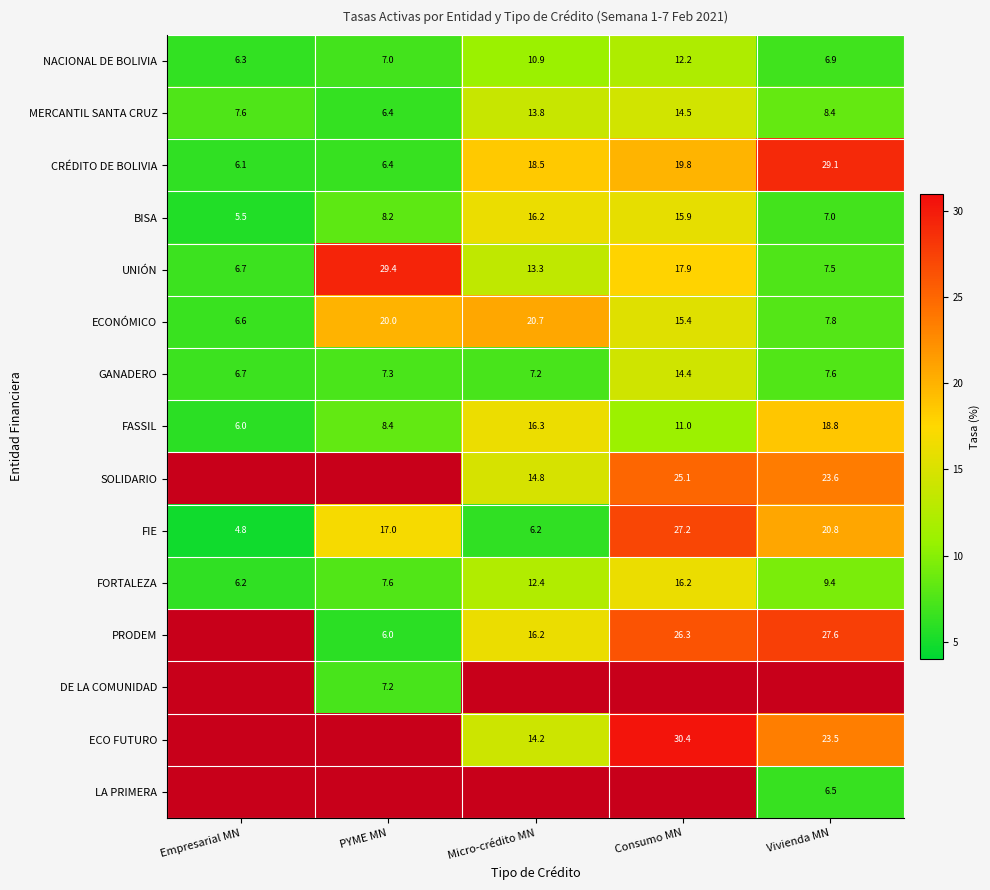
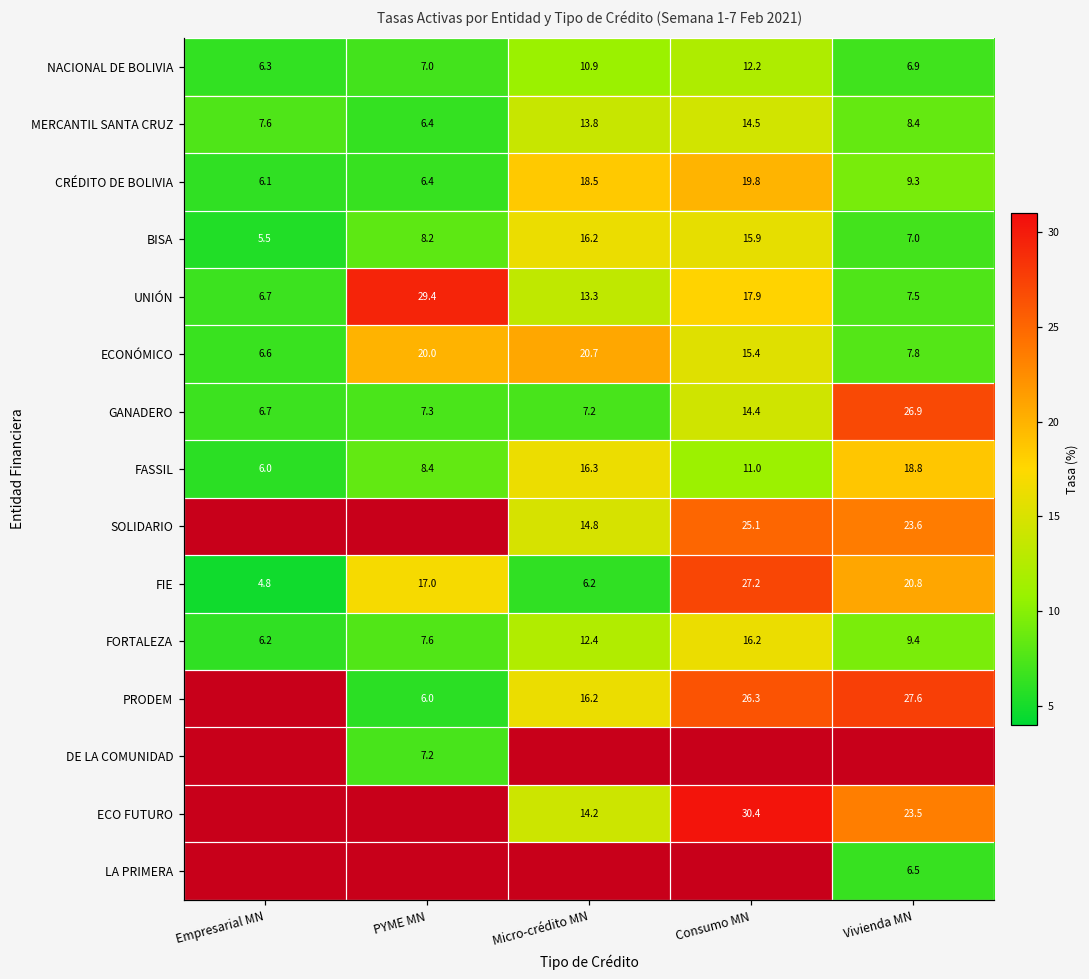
  {
    "NACIONAL DE BOLIVIA": {
      "Empresarial MN": 6.3,
      "PYME MN": 7.0,
      "Micro-crédito MN": 10.9,
      "Consumo MN": 12.2,
      "Vivienda MN": 6.9
    },
    "MERCANTIL SANTA CRUZ": {
      "Empresarial MN": 7.6,
      "PYME MN": 6.4,
      "Micro-crédito MN": 13.8,
      "Consumo MN": 14.5,
      "Vivienda MN": 8.4
    },
    "CRÉDITO DE BOLIVIA": {
      "Empresarial MN": 6.1,
      "PYME MN": 6.4,
      "Micro-crédito MN": 18.5,
      "Consumo MN": 19.8,
-     "Vivienda MN": 29.1
+     "Vivienda MN": 9.3
    },
    "BISA": {
      "Empresarial MN": 5.5,
      "PYME MN": 8.2,
      "Micro-crédito MN": 16.2,
      "Consumo MN": 15.9,
      "Vivienda MN": 7.0
    },
    "UNIÓN": {
      "Empresarial MN": 6.7,
      "PYME MN": 29.4,
      "Micro-crédito MN": 13.3,
      "Consumo MN": 17.9,
      "Vivienda MN": 7.5
    },
    "ECONÓMICO": {
      "Empresarial MN": 6.6,
      "PYME MN": 20.0,
      "Micro-crédito MN": 20.7,
      "Consumo MN": 15.4,
      "Vivienda MN": 7.8
    },
    "GANADERO": {
      "Empresarial MN": 6.7,
      "PYME MN": 7.3,
      "Micro-crédito MN": 7.2,
      "Consumo MN": 14.4,
-     "Vivienda MN": 7.6
+     "Vivienda MN": 26.9
    },
    "FASSIL": {
      "Empresarial MN": 6.0,
      "PYME MN": 8.4,
      "Micro-crédito MN": 16.3,
      "Consumo MN": 11.0,
      "Vivienda MN": 18.8
    },
    "SOLIDARIO": {
      "Micro-crédito MN": 14.8,
      "Consumo MN": 25.1,
      "Vivienda MN": 23.6
    },
    "FIE": {
      "Empresarial MN": 4.8,
      "PYME MN": 17.0,
      "Micro-crédito MN": 6.2,
      "Consumo MN": 27.2,
      "Vivienda MN": 20.8
    },
    "FORTALEZA": {
      "Empresarial MN": 6.2,
      "PYME MN": 7.6,
      "Micro-crédito MN": 12.4,
      "Consumo MN": 16.2,
      "Vivienda MN": 9.4
    },
    "PRODEM": {
      "PYME MN": 6.0,
      "Micro-crédito MN": 16.2,
      "Consumo MN": 26.3,
      "Vivienda MN": 27.6
    },
    "DE LA COMUNIDAD": {
      "PYME MN": 7.2
    },
    "ECO FUTURO": {
      "Micro-crédito MN": 14.2,
      "Consumo MN": 30.4,
      "Vivienda MN": 23.5
    },
    "LA PRIMERA": {
      "Vivienda MN": 6.5
    }
  }
